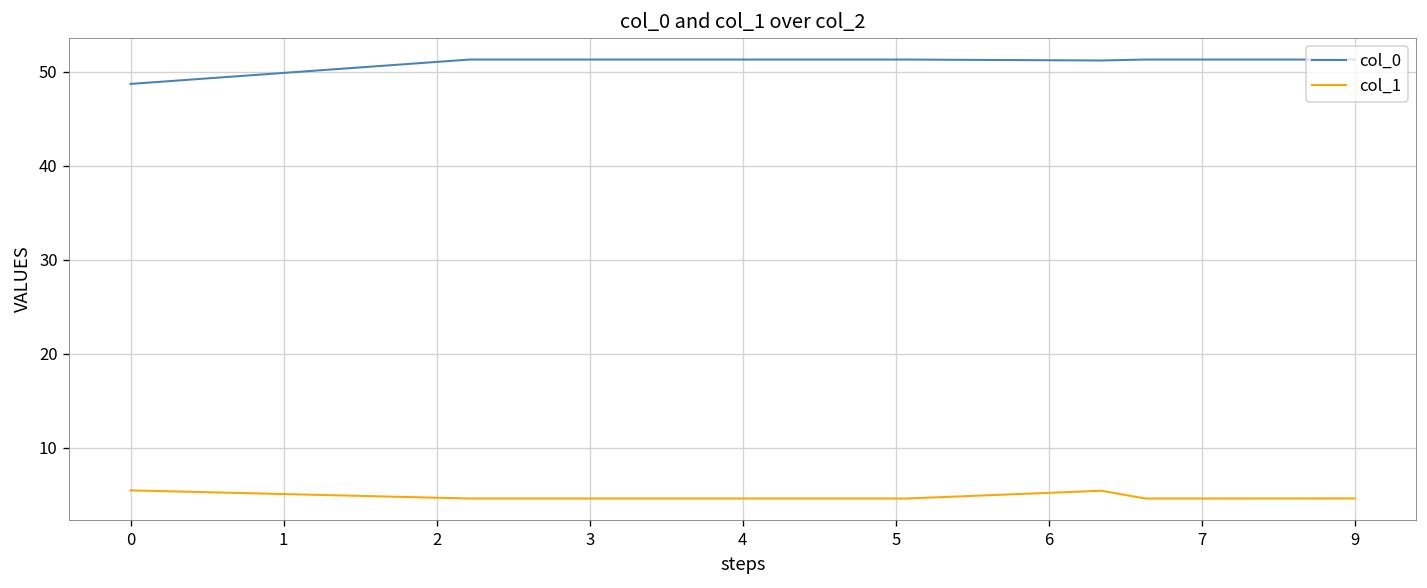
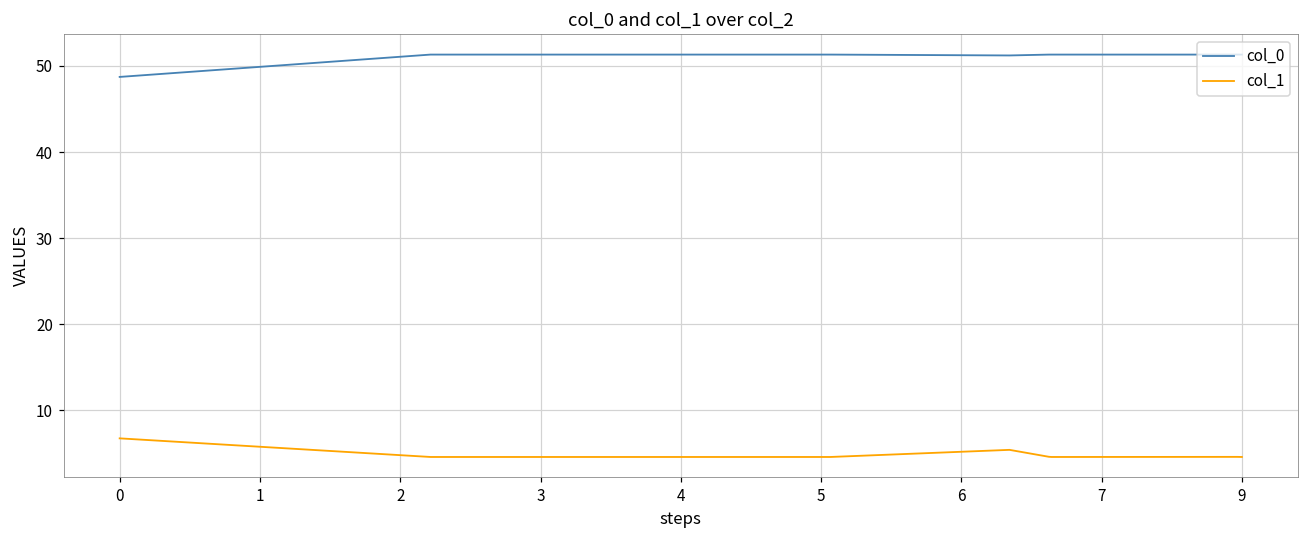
  {
    "col_0": {
      "0": 49
    },
    "col_1": {
-     "0": 5,
+     "0": 7,
      "9": 5
    }
  }
